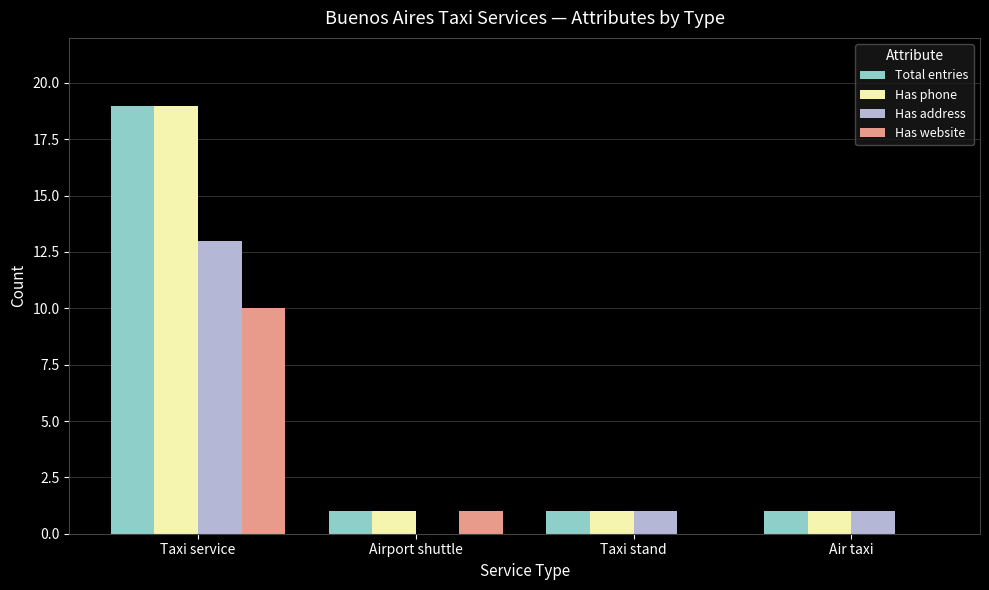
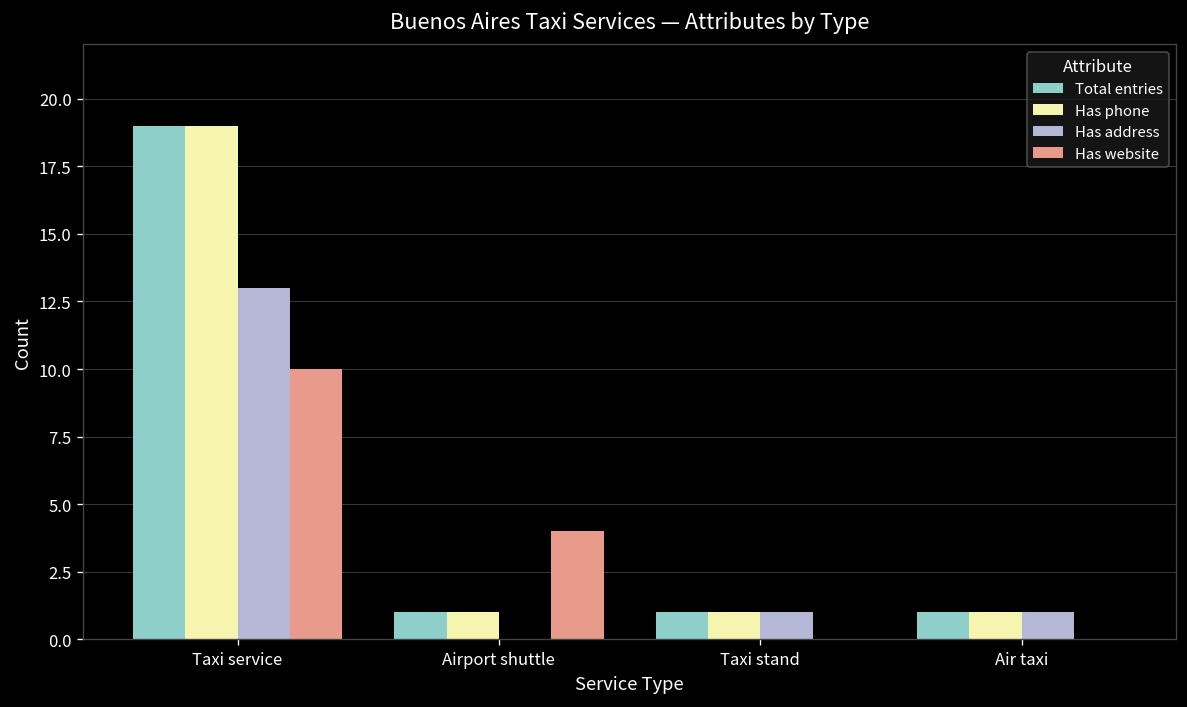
  {
    "Has phone": {
      "Taxi service": 19,
      "Airport shuttle": 1,
      "Taxi stand": 1,
      "Air taxi": 1
    },
    "Has website": {
      "Taxi service": 10,
-     "Airport shuttle": 1,
+     "Airport shuttle": 4,
      "Taxi stand": 0,
      "Air taxi": 0
    }
  }
